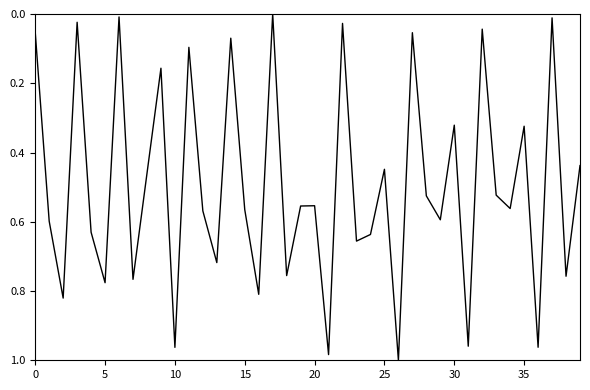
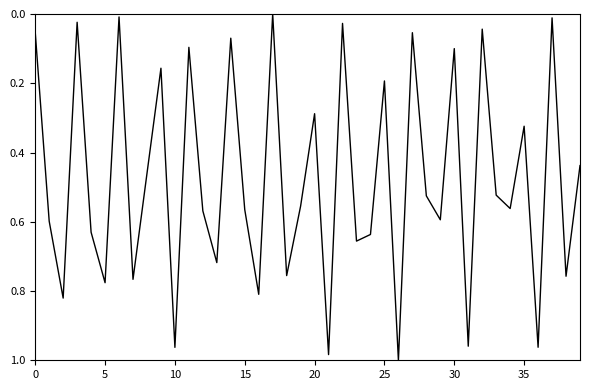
  {
    "0": 0.05,
    "5": 0.78,
    "10": 0.96,
    "15": 0.56,
-   "20": 0.55,
-   "25": 0.45,
-   "30": 0.32,
+   "20": 0.29,
+   "25": 0.19,
+   "30": 0.10,
    "35": 0.32
  }
